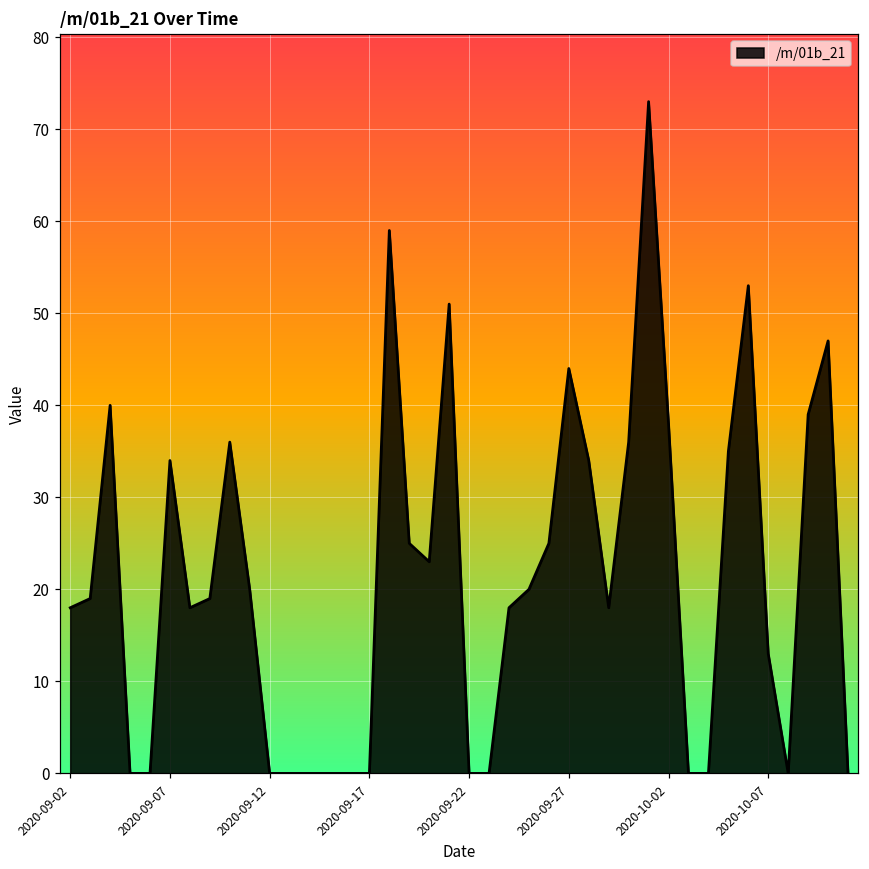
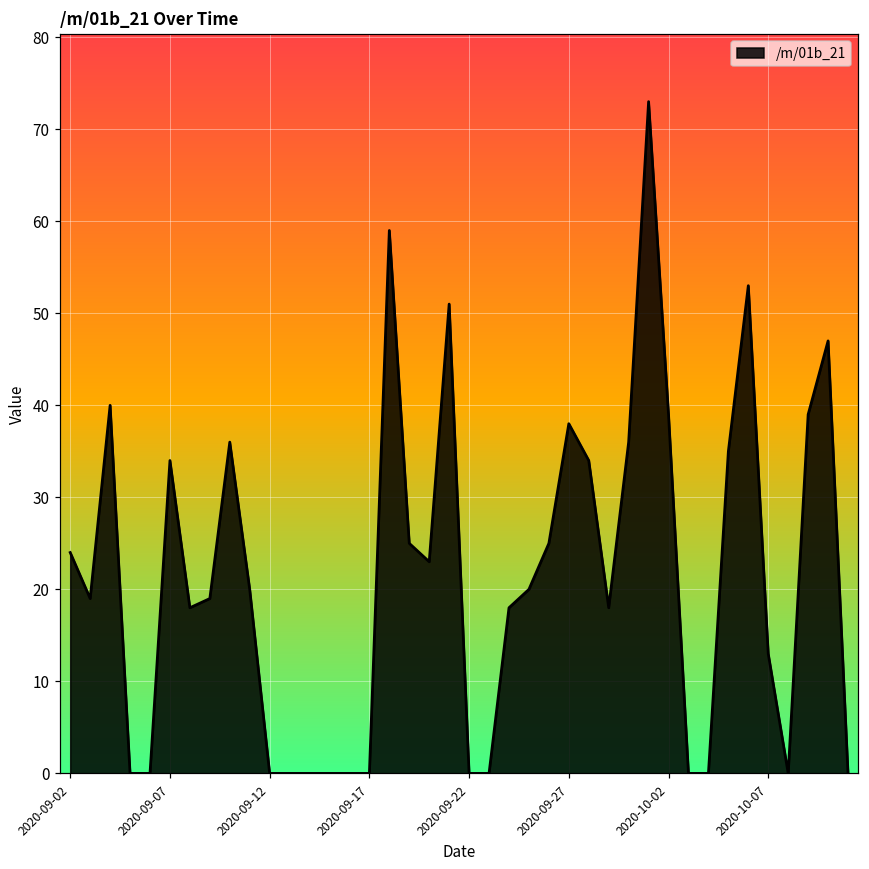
  {
-   "2020-09-02": 18,
+   "2020-09-02": 24,
    "2020-09-07": 34,
    "2020-09-12": 0,
    "2020-09-17": 0,
    "2020-09-22": 0,
-   "2020-09-27": 44,
-   "2020-10-02": 38,
+   "2020-09-27": 38,
+   "2020-10-02": 39,
    "2020-10-07": 13
  }
